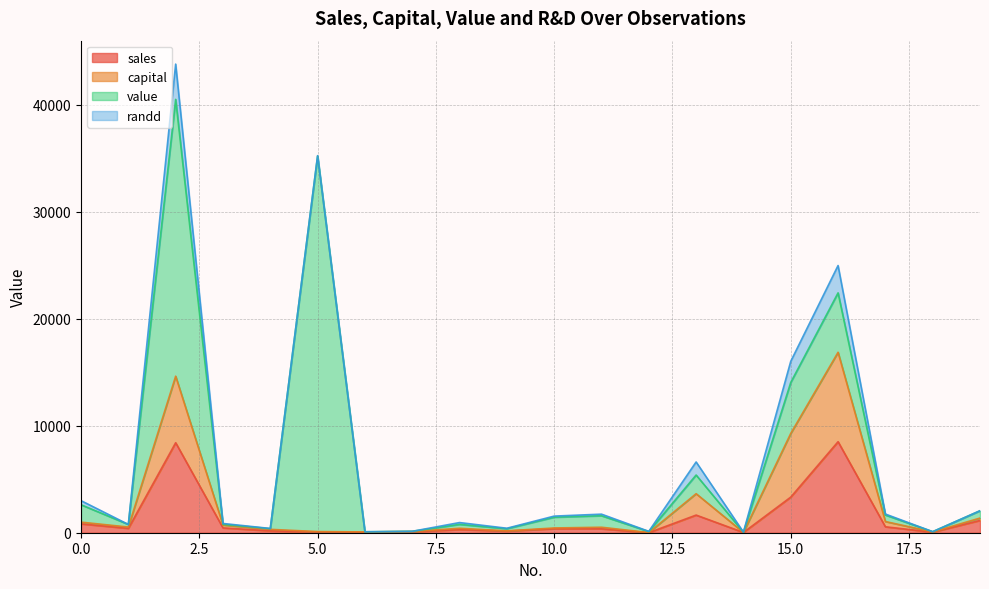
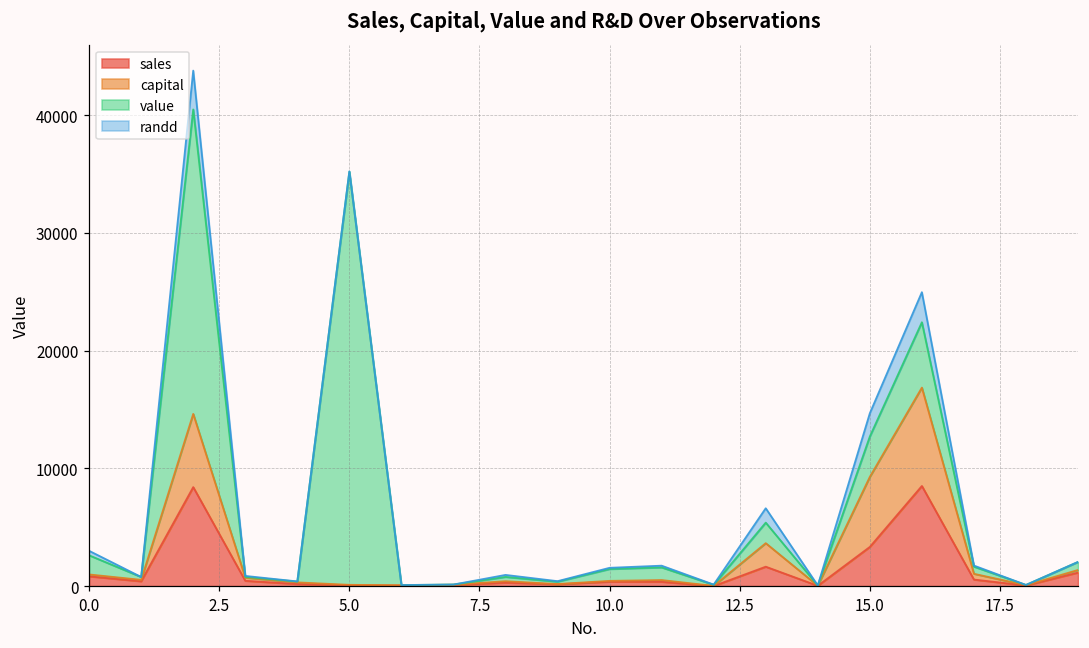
  {
    "value": {
      "0.0": 1600,
-     "15.0": 4800
+     "15.0": 3400
    },
    "randd": {
      "0.0": 400,
      "15.0": 2000
    }
  }
